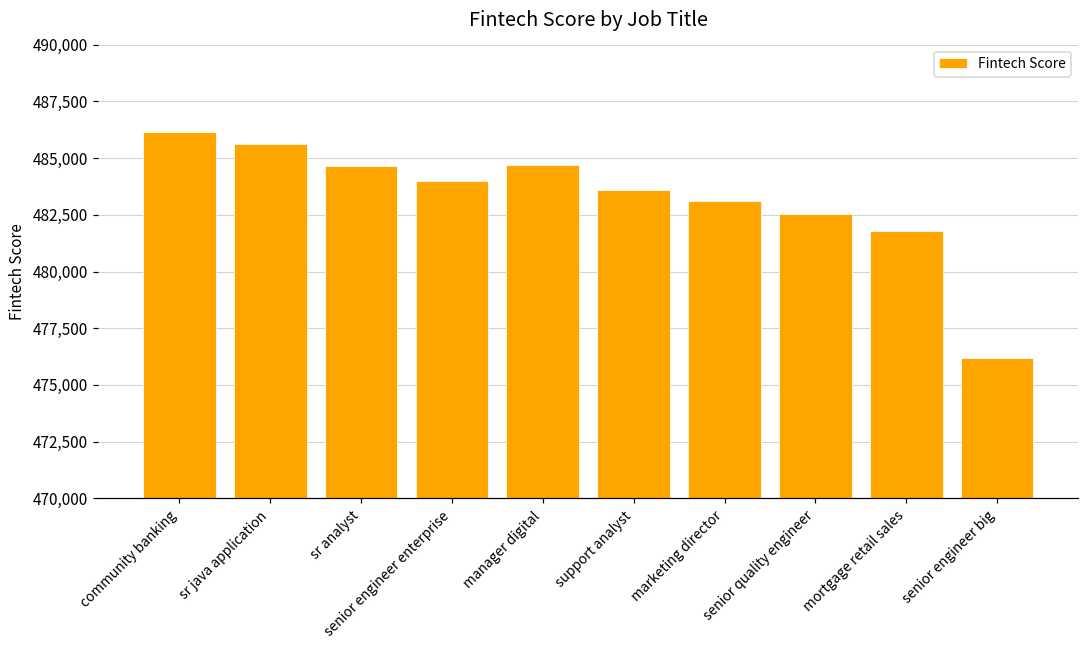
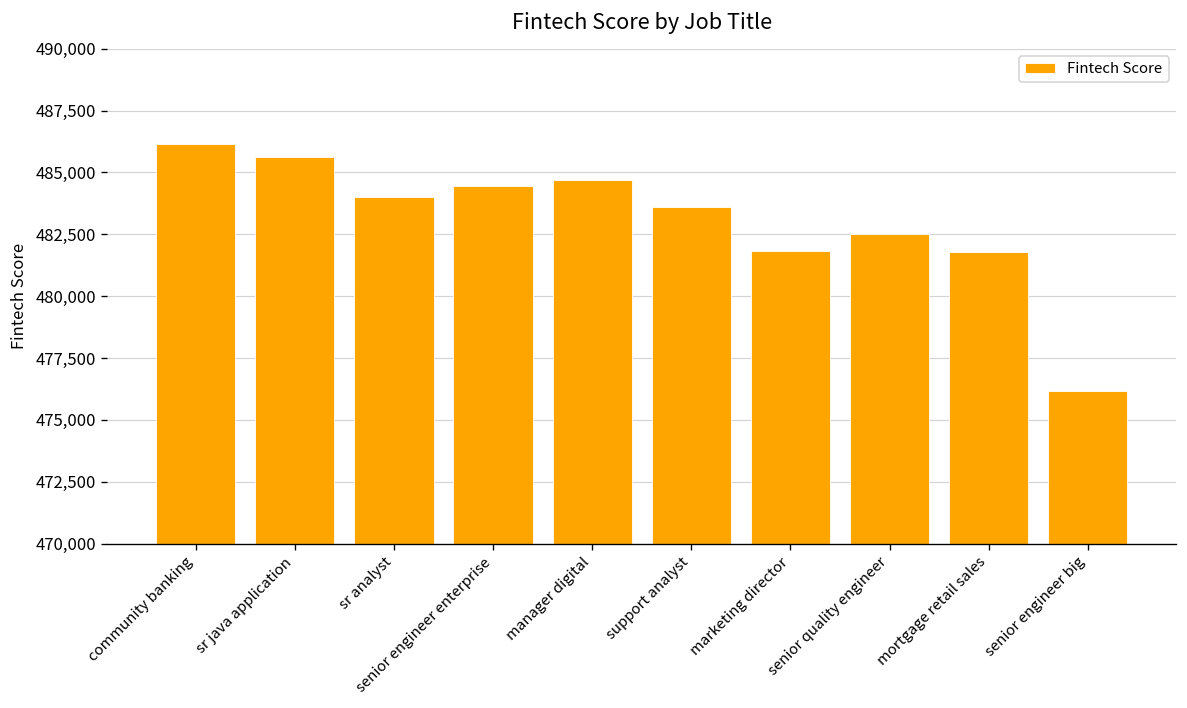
  {
    "community banking": "486,200",
    "sr java application": "485,600",
-   "sr analyst": "484,700",
-   "senior engineer enterprise": "484,000",
+   "sr analyst": "484,000",
+   "senior engineer enterprise": "484,500",
    "manager digital": "484,700",
    "support analyst": "483,600",
-   "marketing director": "483,100",
+   "marketing director": "481,800",
    "senior quality engineer": "482,500",
    "mortgage retail sales": "481,800",
    "senior engineer big": "476,200"
  }
